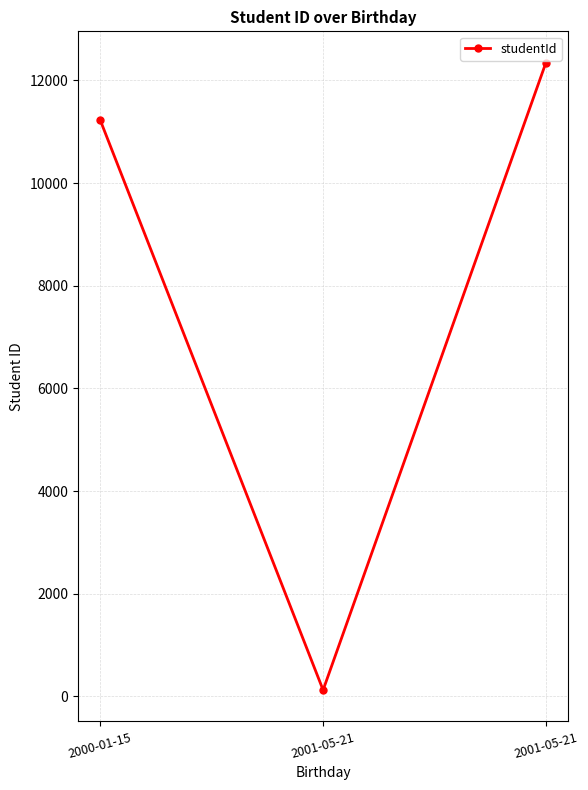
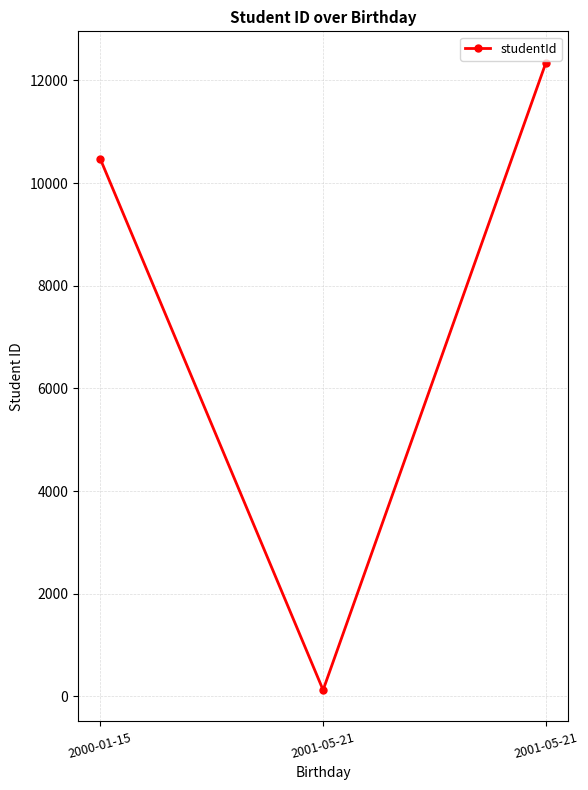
  {
-   "2000-01-15": 11200
+   "2000-01-15": 10500
  }
